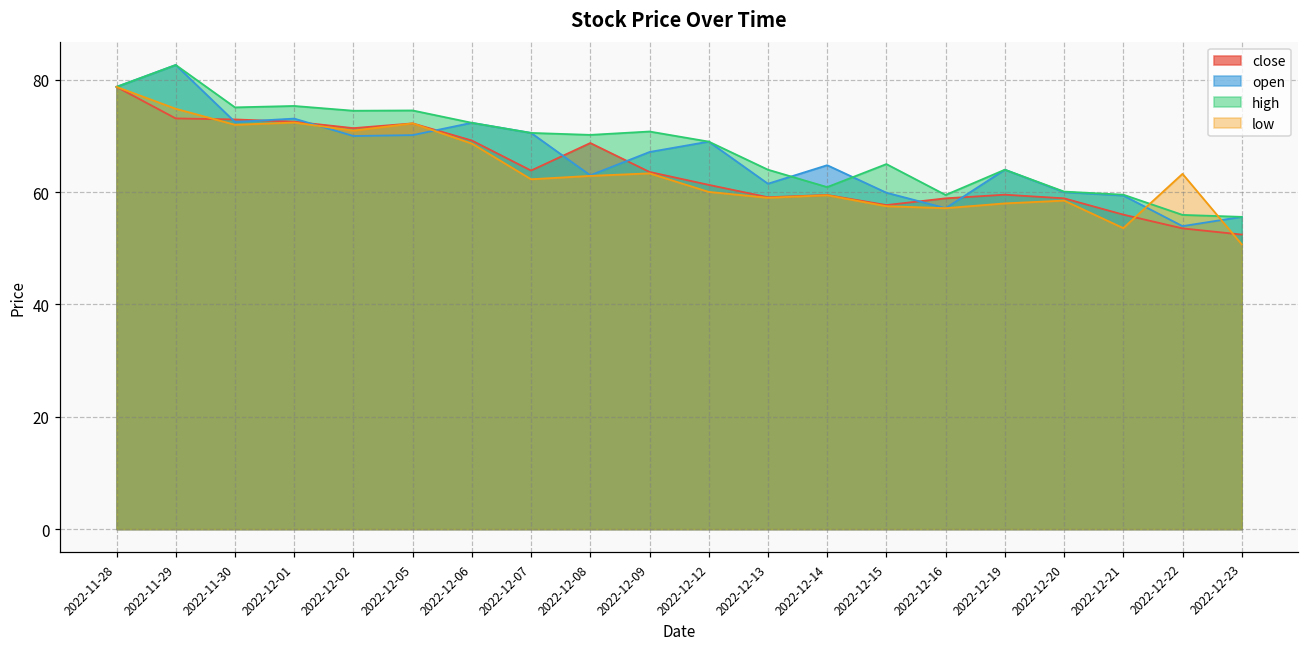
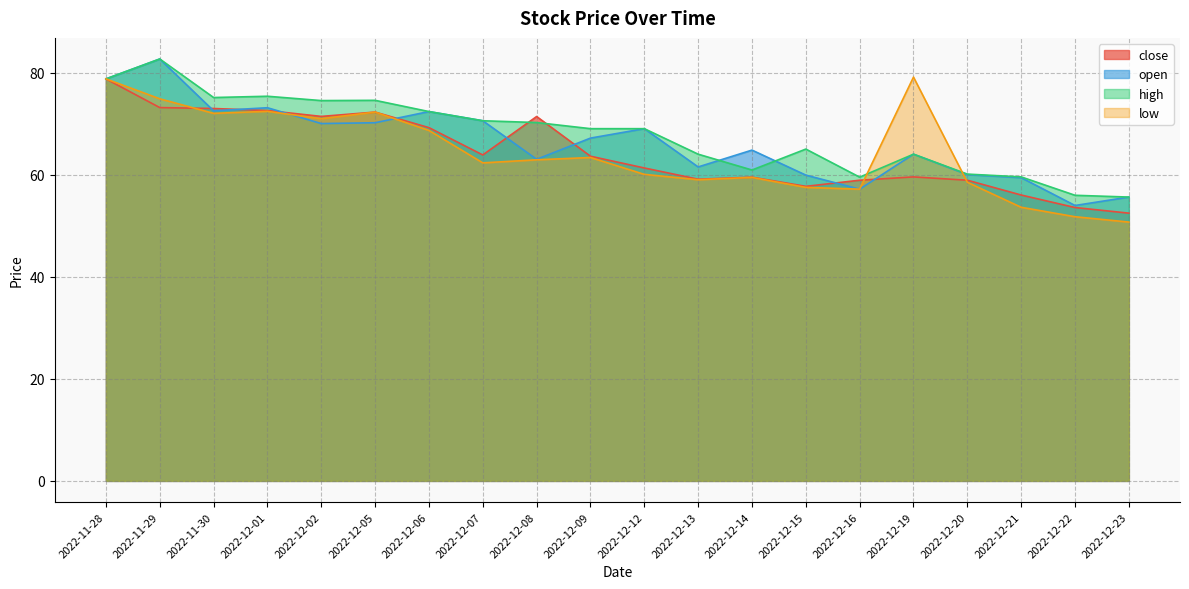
  {
    "close": {
      "2022-11-29": 73,
      "2022-12-06": 69,
      "2022-12-07": 64,
-     "2022-12-08": 69,
+     "2022-12-08": 71,
      "2022-12-12": 61,
      "2022-12-16": 59,
      "2022-12-19": 60,
      "2022-12-21": 56,
      "2022-12-23": 52
    },
    "open": {
      "2022-12-01": 73,
      "2022-12-02": 70,
      "2022-12-05": 70,
      "2022-12-09": 67,
      "2022-12-13": 62,
      "2022-12-14": 65,
      "2022-12-15": 60
    },
    "high": {
      "2022-11-30": 75,
      "2022-12-01": 75,
      "2022-12-02": 75,
      "2022-12-05": 75,
      "2022-12-08": 70,
-     "2022-12-09": 71,
+     "2022-12-09": 69,
      "2022-12-13": 64,
      "2022-12-14": 61,
      "2022-12-15": 65,
      "2022-12-16": 60,
      "2022-12-22": 56
    },
    "low": {
      "2022-11-29": 75,
      "2022-11-30": 72,
      "2022-12-06": 69,
      "2022-12-07": 62,
      "2022-12-12": 60,
-     "2022-12-19": 58,
+     "2022-12-19": 79,
      "2022-12-21": 54,
-     "2022-12-22": 63,
+     "2022-12-22": 52,
      "2022-12-23": 51
    }
  }
